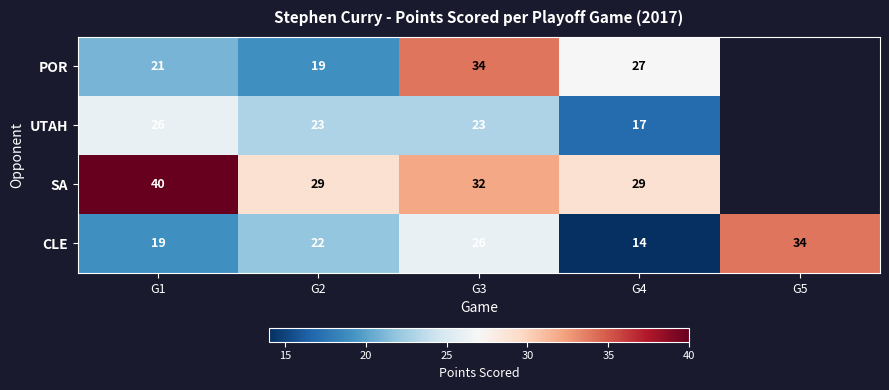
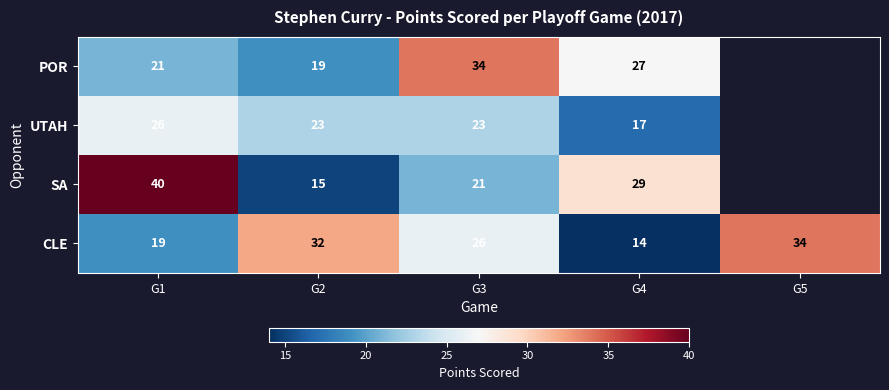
  {
    "POR": {
      "G1": 21,
      "G2": 19,
      "G3": 34,
      "G4": 27
    },
    "UTAH": {
      "G2": 23,
      "G3": 23,
      "G4": 17
    },
    "SA": {
      "G1": 40,
-     "G2": 29,
-     "G3": 32,
+     "G2": 15,
+     "G3": 21,
      "G4": 29
    },
    "CLE": {
      "G1": 19,
-     "G2": 22,
+     "G2": 32,
      "G4": 14,
      "G5": 34
    }
  }
